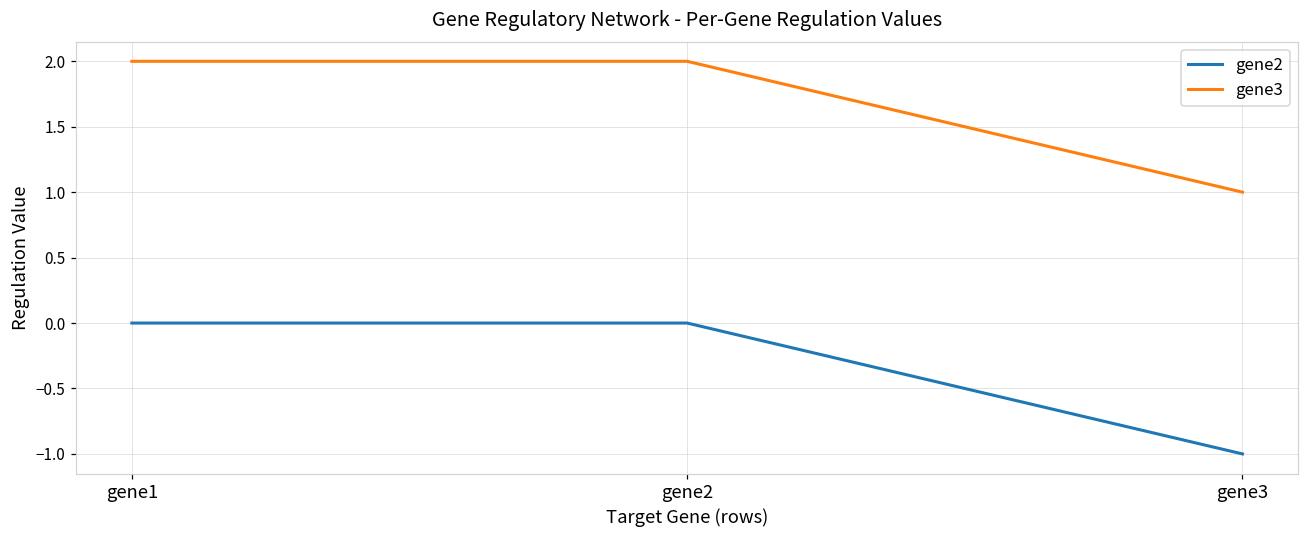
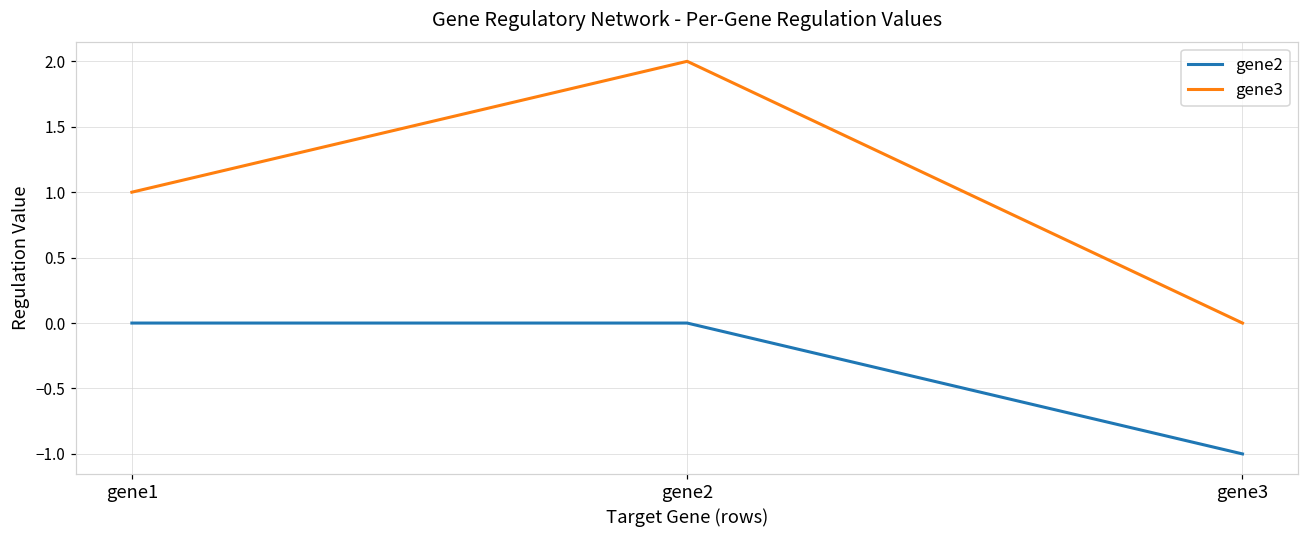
  {
    "gene2": {
      "gene1": 0,
      "gene2": 0,
      "gene3": -1
    },
    "gene3": {
-     "gene1": 2,
+     "gene1": 1,
      "gene2": 2,
-     "gene3": 1
+     "gene3": 0
    }
  }
